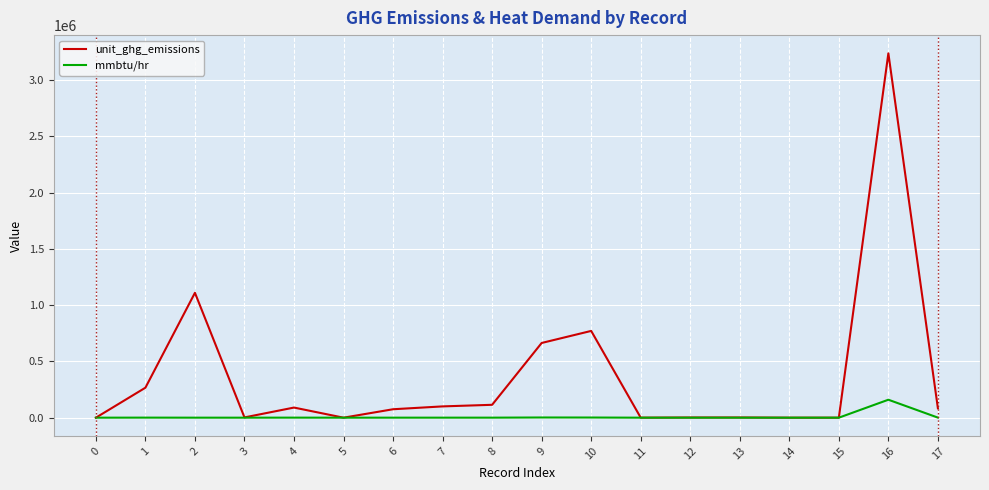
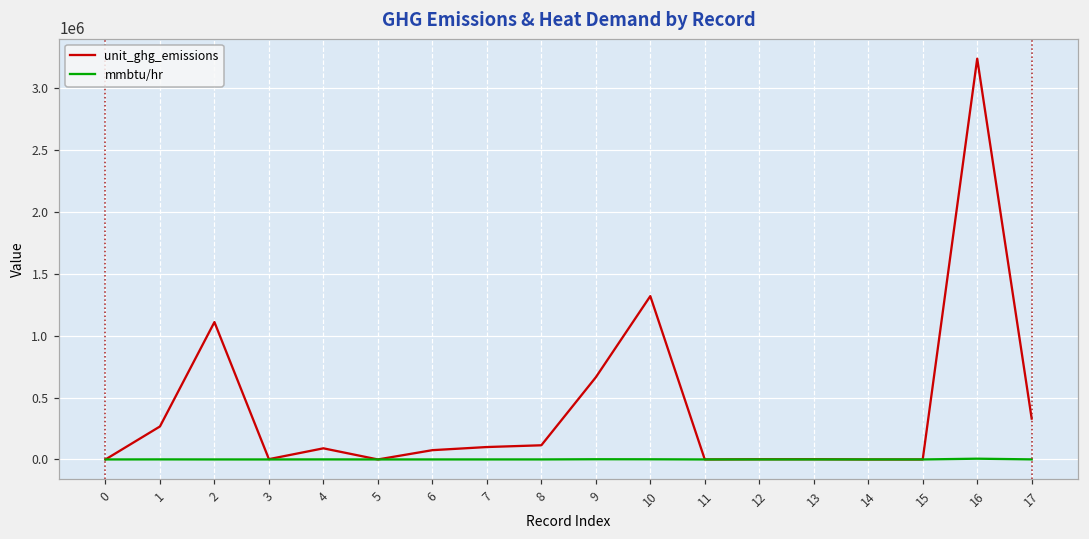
  {
    "unit_ghg_emissions": {
      "1": 270000,
      "2": 1110000,
      "4": 90000,
      "6": 80000,
      "7": 100000,
      "8": 110000,
      "9": 660000,
-     "10": 770000,
+     "10": 1320000,
      "16": 3240000,
-     "17": 80000
+     "17": 330000
    },
    "mmbtu/hr": {
      "1": 0,
      "2": 0,
      "4": 0,
      "6": 0,
      "7": 0,
      "8": 0,
      "9": 0,
      "10": 0,
-     "16": 160000,
+     "16": 10000,
      "17": 0
    }
  }
